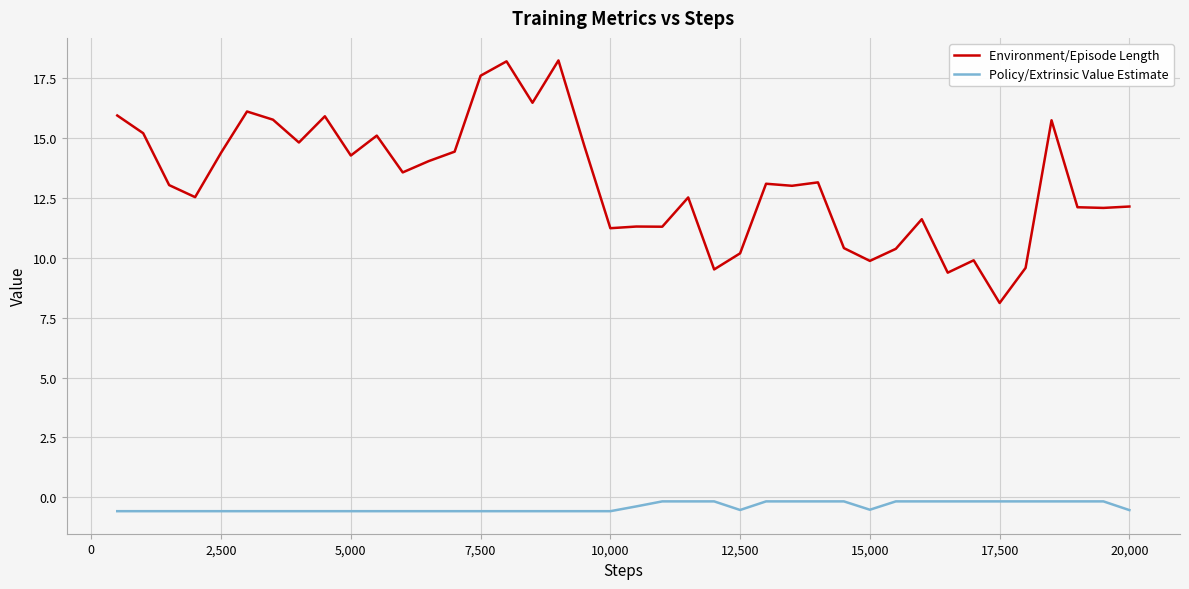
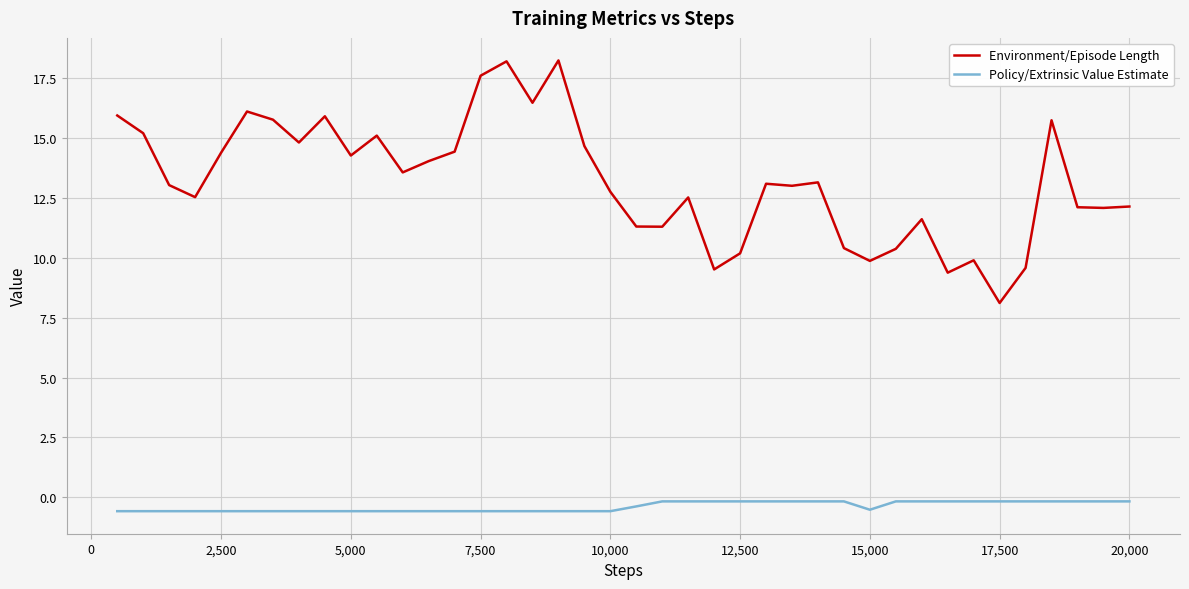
  {
    "Environment/Episode Length": {
      "2,500": 14.4,
      "5,000": 14.3,
      "7,500": 17.6,
-     "10,000": 11.2,
+     "10,000": 12.8,
      "12,500": 10.2,
      "15,000": 9.9,
      "17,500": 8.1,
      "20,000": 12.1
    },
    "Policy/Extrinsic Value Estimate": {
      "2,500": -0.6,
      "5,000": -0.6,
      "7,500": -0.6,
      "10,000": -0.6,
-     "12,500": -0.5,
+     "12,500": -0.2,
      "15,000": -0.5,
      "17,500": -0.2,
-     "20,000": -0.5
+     "20,000": -0.2
    }
  }
